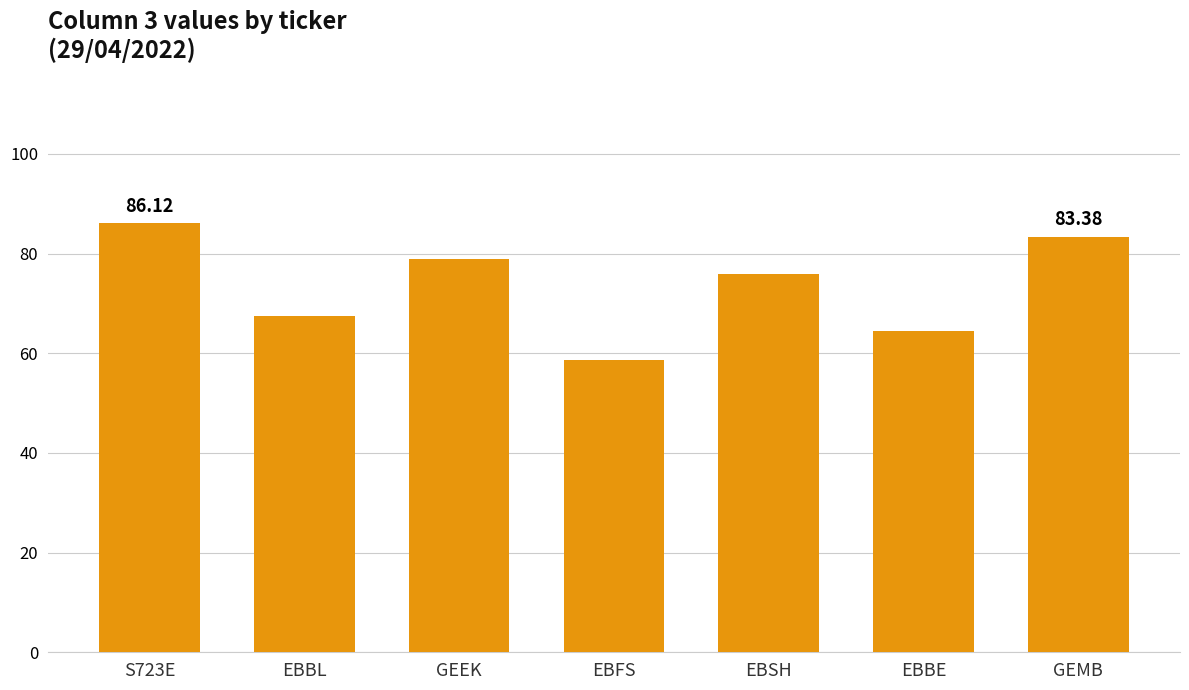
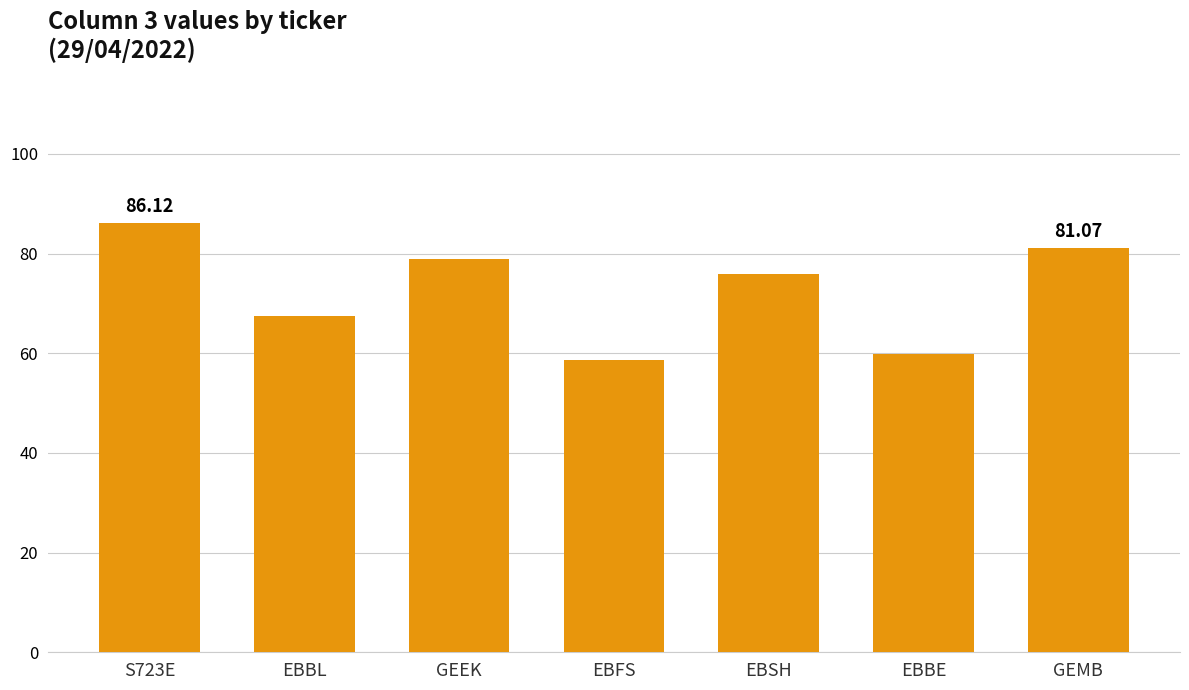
  {
    "S723E": 86.12,
-   "EBBE": 65,
-   "GEMB": 83.38
+   "EBBE": 60,
+   "GEMB": 81.07
  }
